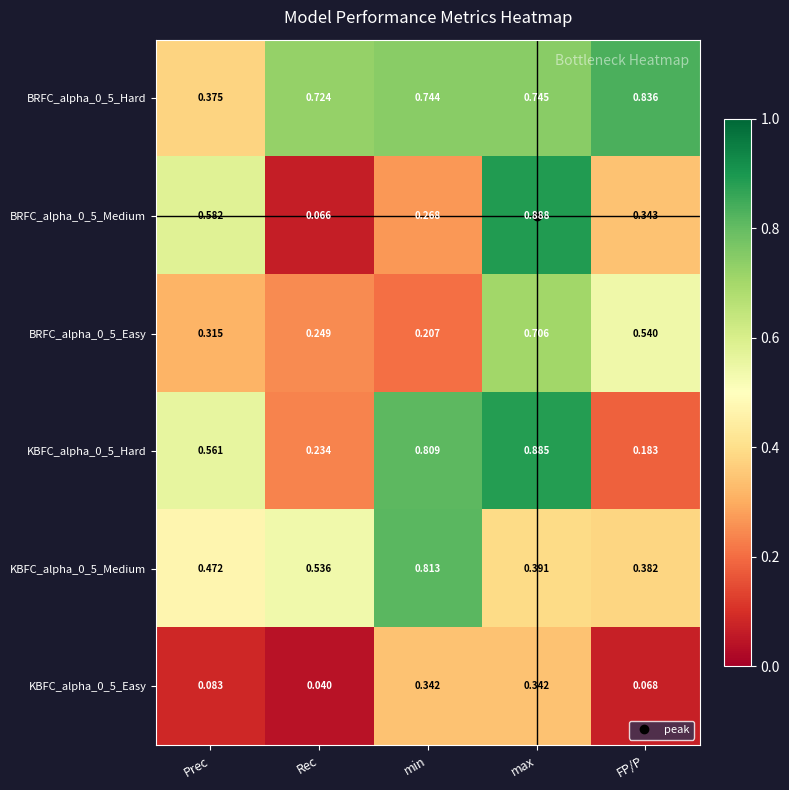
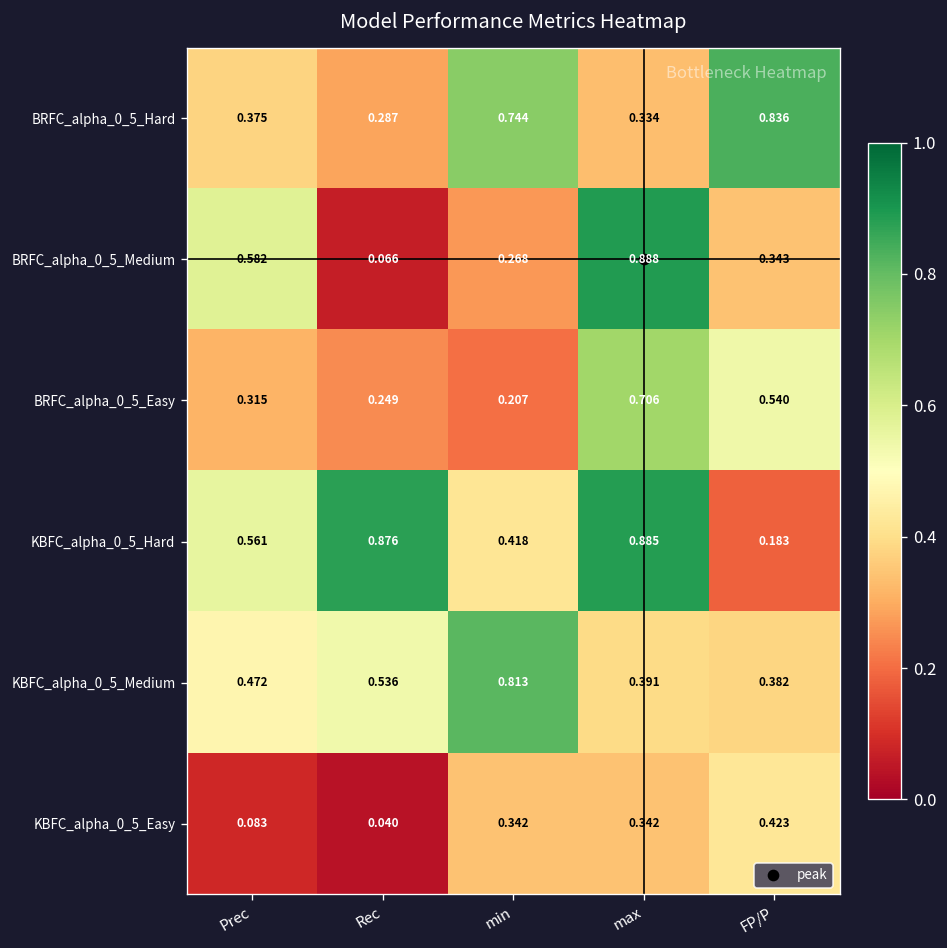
  {
    "BRFC_alpha_0_5_Hard": {
      "Prec": 0.375,
-     "Rec": 0.724,
+     "Rec": 0.287,
      "min": 0.744,
-     "max": 0.745
+     "max": 0.334
    },
    "BRFC_alpha_0_5_Medium": {
      "Prec": 0.582,
      "Rec": 0.066,
      "min": 0.268,
      "FP/P": 0.343
    },
    "BRFC_alpha_0_5_Easy": {
      "Prec": 0.315,
      "Rec": 0.249,
      "min": 0.207,
      "max": 0.706,
      "FP/P": 0.540
    },
    "KBFC_alpha_0_5_Hard": {
      "Prec": 0.561,
-     "Rec": 0.234,
-     "min": 0.809,
+     "Rec": 0.876,
+     "min": 0.418,
      "max": 0.885,
      "FP/P": 0.183
    },
    "KBFC_alpha_0_5_Medium": {
      "Prec": 0.472,
      "Rec": 0.536,
      "min": 0.813,
      "max": 0.391,
      "FP/P": 0.382
    },
    "KBFC_alpha_0_5_Easy": {
      "Prec": 0.083,
      "Rec": 0.040,
      "min": 0.342,
      "max": 0.342,
-     "FP/P": 0.068
+     "FP/P": 0.423
    }
  }
